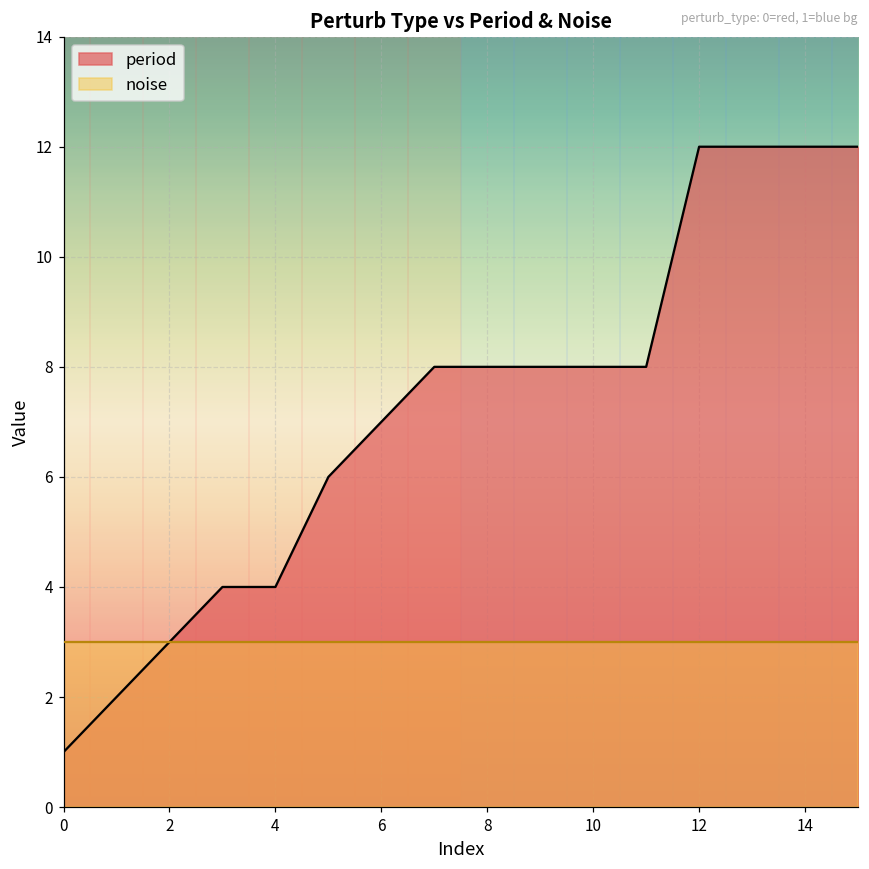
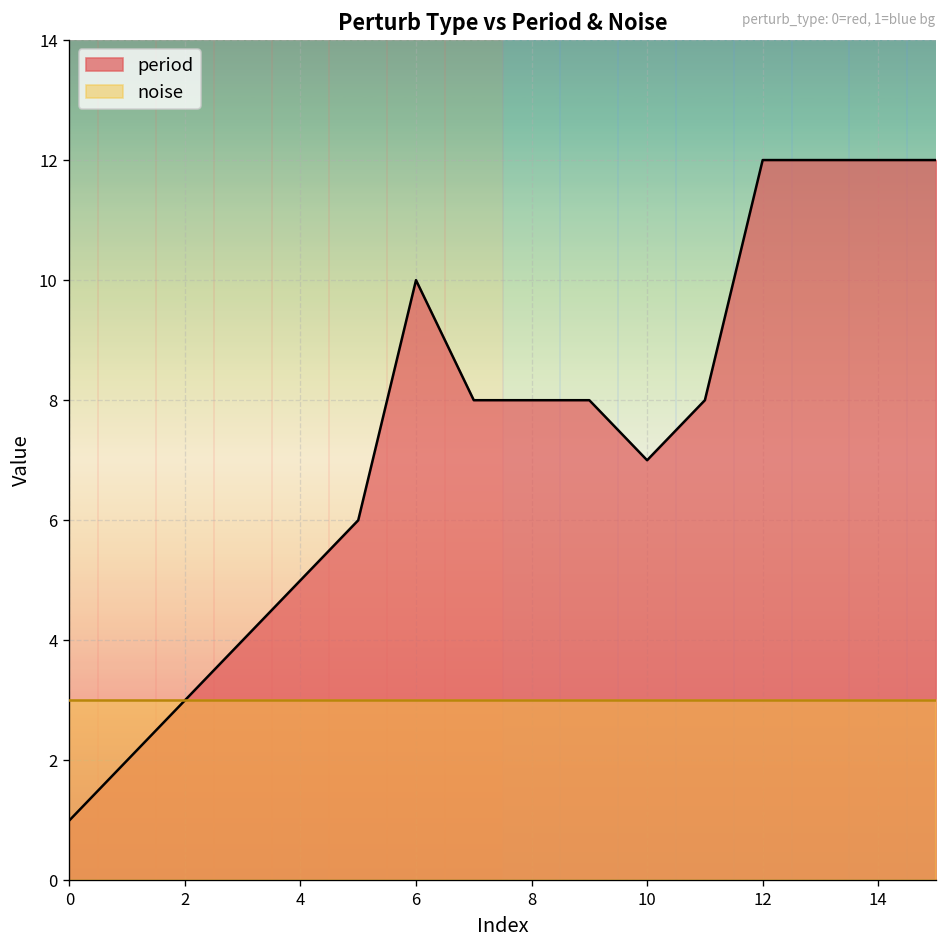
  {
    "period": {
      "0": 1,
-     "4": 4,
-     "6": 7,
+     "4": 5,
+     "6": 10,
      "8": 8,
-     "10": 8,
+     "10": 7,
      "12": 12,
      "14": 12
    },
    "noise": {
      "0": 3,
      "4": 3,
      "6": 3,
      "8": 3,
      "10": 3,
      "12": 3,
      "14": 3
    }
  }
